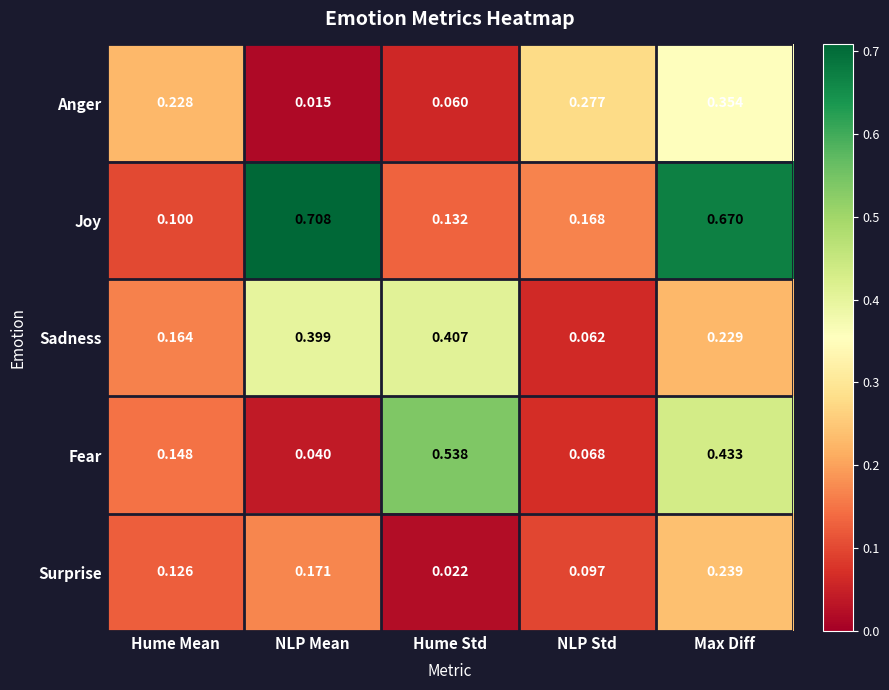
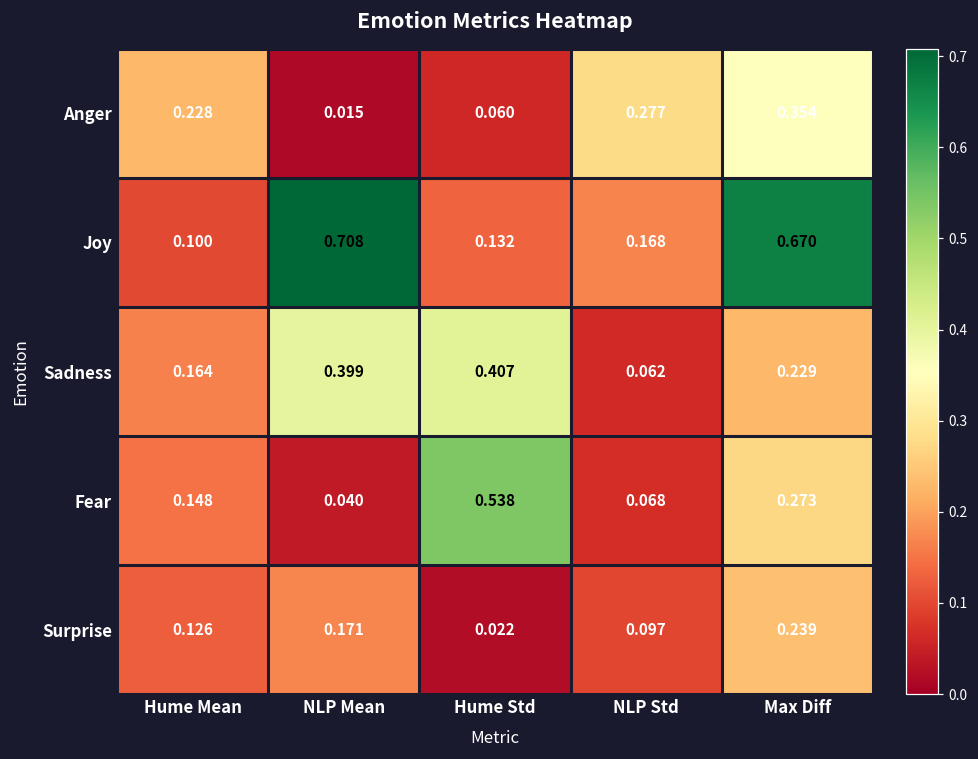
  {
    "Anger": {
      "Hume Mean": 0.228,
      "NLP Mean": 0.015,
      "Hume Std": 0.060,
      "NLP Std": 0.277,
      "Max Diff": 0.354
    },
    "Joy": {
      "Hume Mean": 0.100,
      "NLP Mean": 0.708,
      "Hume Std": 0.132,
      "NLP Std": 0.168,
      "Max Diff": 0.670
    },
    "Sadness": {
      "Hume Mean": 0.164,
      "NLP Mean": 0.399,
      "Hume Std": 0.407,
      "NLP Std": 0.062,
      "Max Diff": 0.229
    },
    "Fear": {
      "Hume Mean": 0.148,
      "NLP Mean": 0.040,
      "Hume Std": 0.538,
      "NLP Std": 0.068,
-     "Max Diff": 0.433
+     "Max Diff": 0.273
    },
    "Surprise": {
      "Hume Mean": 0.126,
      "NLP Mean": 0.171,
      "Hume Std": 0.022,
      "NLP Std": 0.097,
      "Max Diff": 0.239
    }
  }
